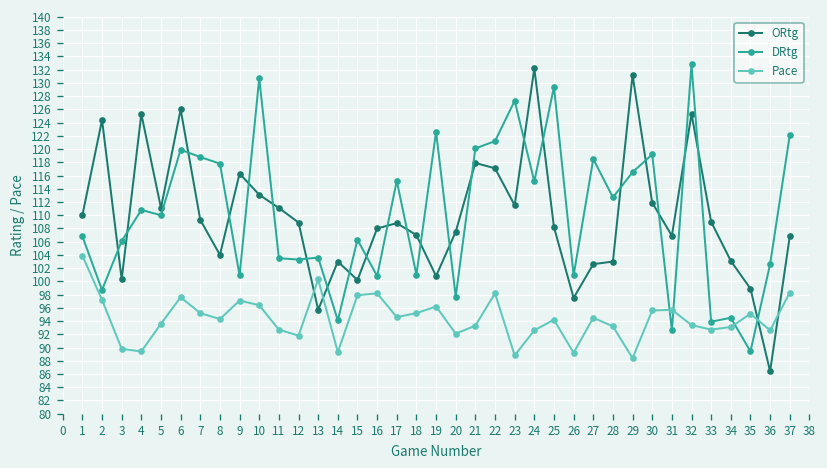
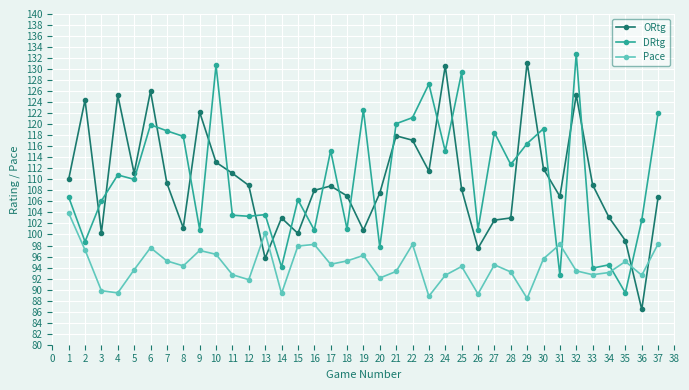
  {
    "ORtg": {
      "1": 110,
      "2": 124,
      "3": 100,
      "4": 125,
      "5": 111,
      "6": 126,
      "7": 109,
-     "8": 104,
-     "9": 116,
+     "8": 101,
+     "9": 122,
      "10": 113,
      "11": 111,
      "12": 109,
      "13": 96,
      "14": 103,
      "15": 100,
      "16": 108,
      "17": 109,
      "18": 107,
      "19": 101,
      "20": 108,
      "21": 118,
      "22": 117,
      "23": 112,
-     "24": 132,
+     "24": 131,
      "25": 108,
      "26": 98,
      "27": 103,
      "28": 103,
      "29": 131,
      "30": 112,
      "31": 107,
      "32": 125,
      "33": 109,
      "34": 103,
      "35": 99,
      "36": 86,
      "37": 107
    },
    "DRtg": {
      "1": 107,
      "2": 99,
      "3": 106,
      "4": 111,
      "5": 110,
      "6": 120,
      "7": 119,
      "8": 118,
      "9": 101,
      "10": 131,
      "11": 104,
      "12": 103,
      "13": 104,
      "14": 94,
      "15": 106,
      "16": 101,
      "17": 115,
      "18": 101,
      "19": 123,
      "20": 98,
      "21": 120,
      "22": 121,
      "23": 127,
      "24": 115,
      "25": 129,
      "26": 101,
      "27": 119,
      "28": 113,
      "29": 117,
      "30": 119,
      "31": 93,
      "32": 133,
      "33": 94,
      "34": 95,
      "35": 89,
      "36": 103,
      "37": 122
    },
    "Pace": {
      "1": 104,
      "2": 97,
      "3": 90,
      "4": 89,
      "5": 94,
      "6": 98,
      "7": 95,
      "8": 94,
      "9": 97,
      "10": 96,
      "11": 93,
      "12": 92,
      "13": 100,
      "14": 89,
      "15": 98,
      "16": 98,
      "17": 95,
      "18": 95,
      "19": 96,
      "20": 92,
      "21": 93,
      "22": 98,
      "23": 89,
      "24": 93,
      "25": 94,
      "26": 89,
      "27": 95,
      "28": 93,
      "29": 88,
      "30": 96,
-     "31": 96,
+     "31": 98,
      "32": 93,
      "33": 93,
      "34": 93,
      "35": 95,
      "36": 93,
      "37": 98
    }
  }
